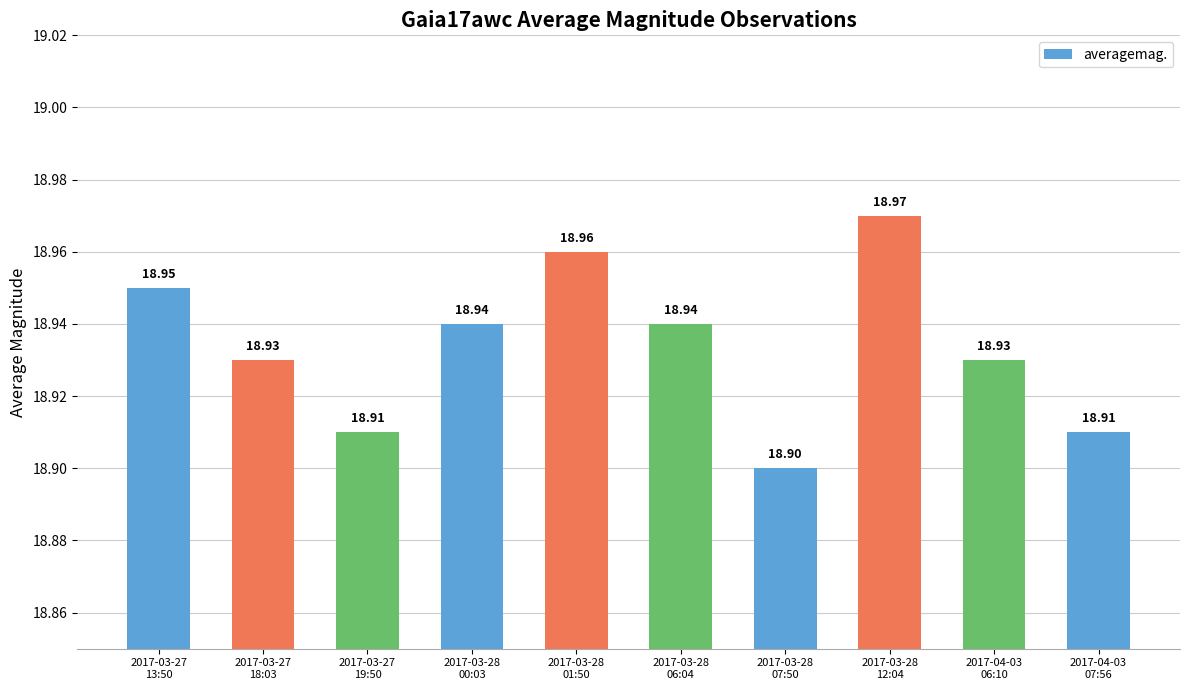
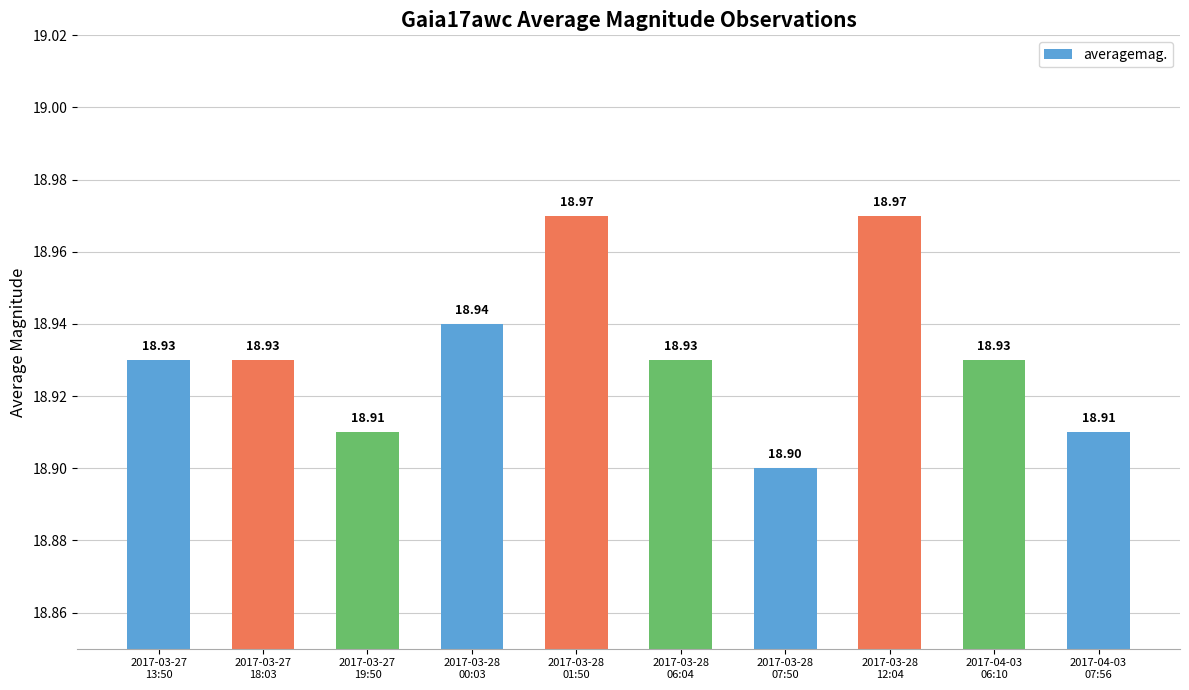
  {
-   "2017-03-27 13:50": 18.95,
+   "2017-03-27 13:50": 18.93,
    "2017-03-27 18:03": 18.93,
    "2017-03-27 19:50": 18.91,
    "2017-03-28 00:03": 18.94,
-   "2017-03-28 01:50": 18.96,
-   "2017-03-28 06:04": 18.94,
+   "2017-03-28 01:50": 18.97,
+   "2017-03-28 06:04": 18.93,
    "2017-03-28 07:50": 18.90,
    "2017-03-28 12:04": 18.97,
    "2017-04-03 06:10": 18.93,
    "2017-04-03 07:56": 18.91
  }
